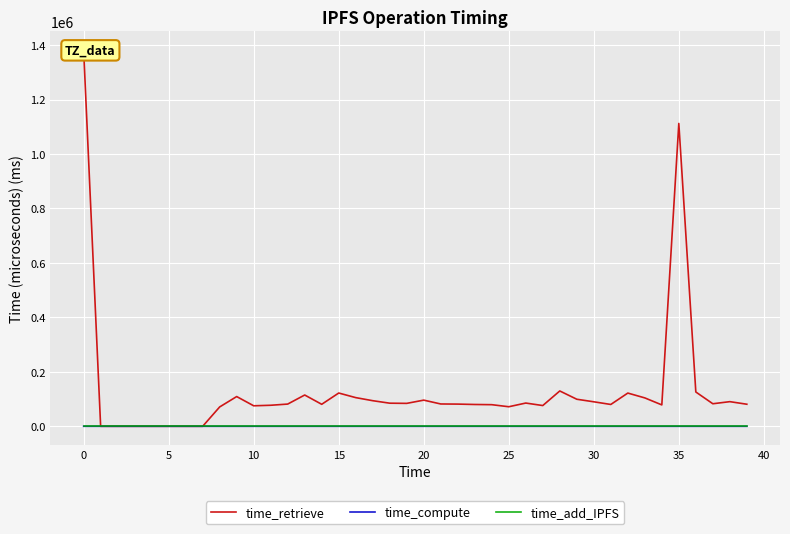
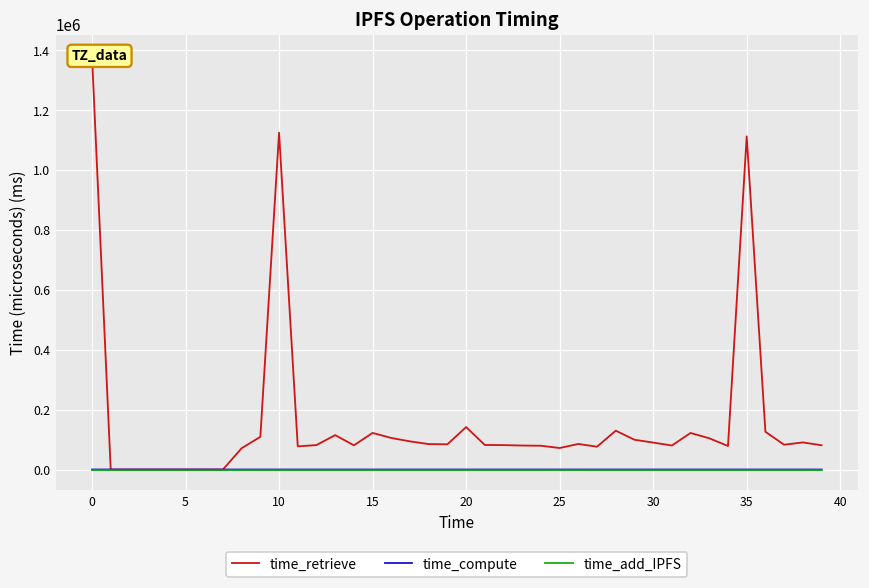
  {
    "time_retrieve": {
-     "10": 80000,
+     "10": 1120000,
      "15": 120000,
-     "20": 100000,
+     "20": 140000,
      "25": 70000,
      "30": 90000,
      "35": 1110000
    },
    "time_add_IPFS": {
      "0": 0,
      "10": 0,
      "15": 0,
      "20": 0,
      "25": 0,
      "30": 0,
      "35": 0
    }
  }
